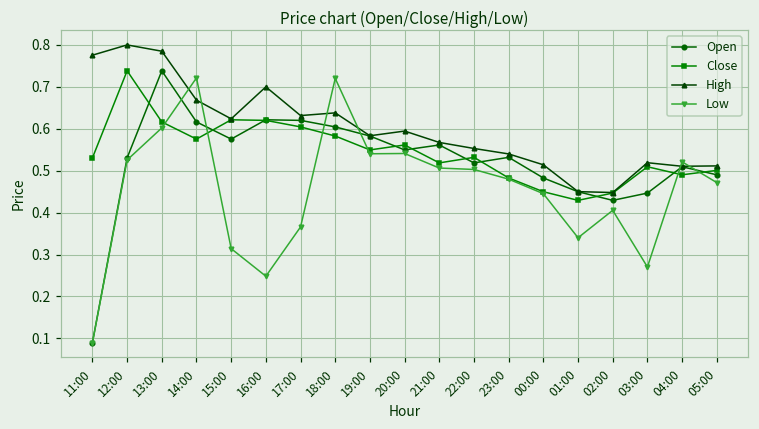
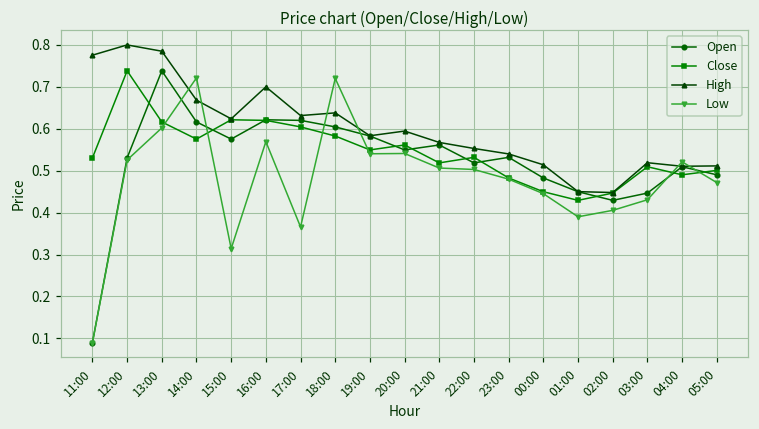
  {
    "Low": {
      "13:00": 0.60,
      "14:00": 0.72,
      "15:00": 0.31,
-     "16:00": 0.25,
+     "16:00": 0.57,
      "17:00": 0.37,
      "18:00": 0.72,
      "19:00": 0.54,
      "20:00": 0.54,
      "21:00": 0.51,
      "22:00": 0.50,
-     "01:00": 0.34,
+     "01:00": 0.39,
      "02:00": 0.41,
-     "03:00": 0.27,
+     "03:00": 0.43,
      "04:00": 0.52,
      "05:00": 0.47
    }
  }
